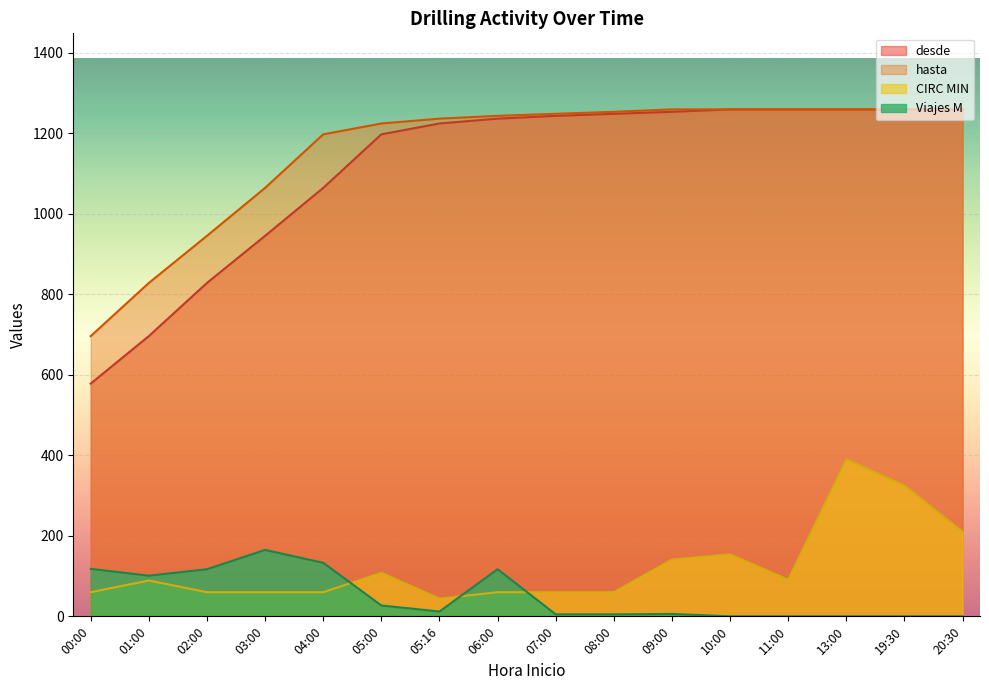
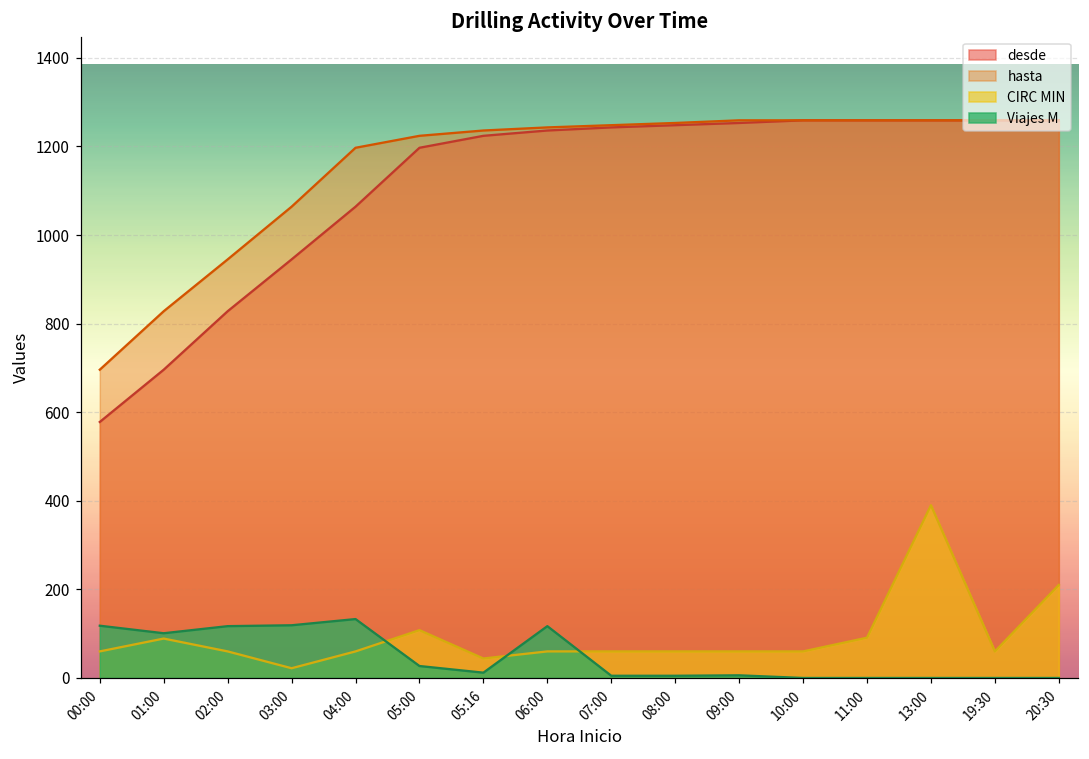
  {
    "CIRC MIN": {
      "00:00": 60,
      "01:00": 90,
      "02:00": 60,
-     "03:00": 60,
+     "03:00": 20,
      "04:00": 60,
      "05:00": 110,
      "05:16": 40,
      "06:00": 60,
      "07:00": 60,
      "08:00": 60,
-     "09:00": 140,
-     "10:00": 150,
+     "09:00": 60,
+     "10:00": 60,
      "11:00": 90,
      "13:00": 390,
-     "19:30": 330,
+     "19:30": 60,
      "20:30": 210
    },
    "Viajes M": {
      "00:00": 120,
      "01:00": 100,
      "02:00": 120,
-     "03:00": 170,
+     "03:00": 120,
      "04:00": 130,
      "05:00": 30,
      "05:16": 10,
      "06:00": 120,
      "07:00": 10,
      "08:00": 10,
      "09:00": 10,
      "10:00": 0,
      "11:00": 0,
      "13:00": 0,
      "19:30": 0,
      "20:30": 0
    }
  }
